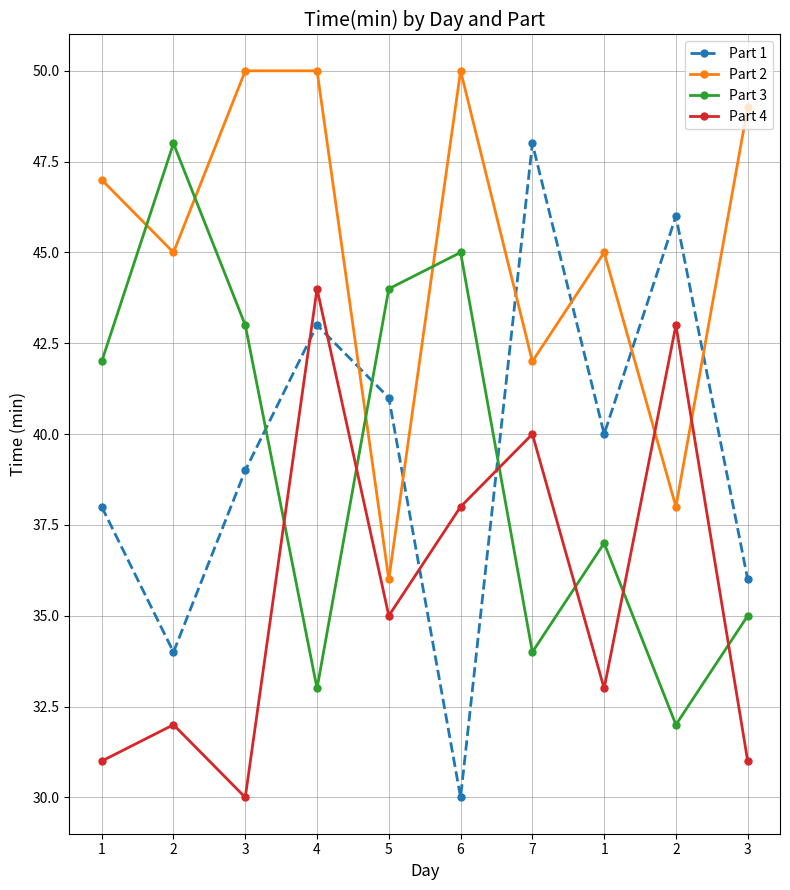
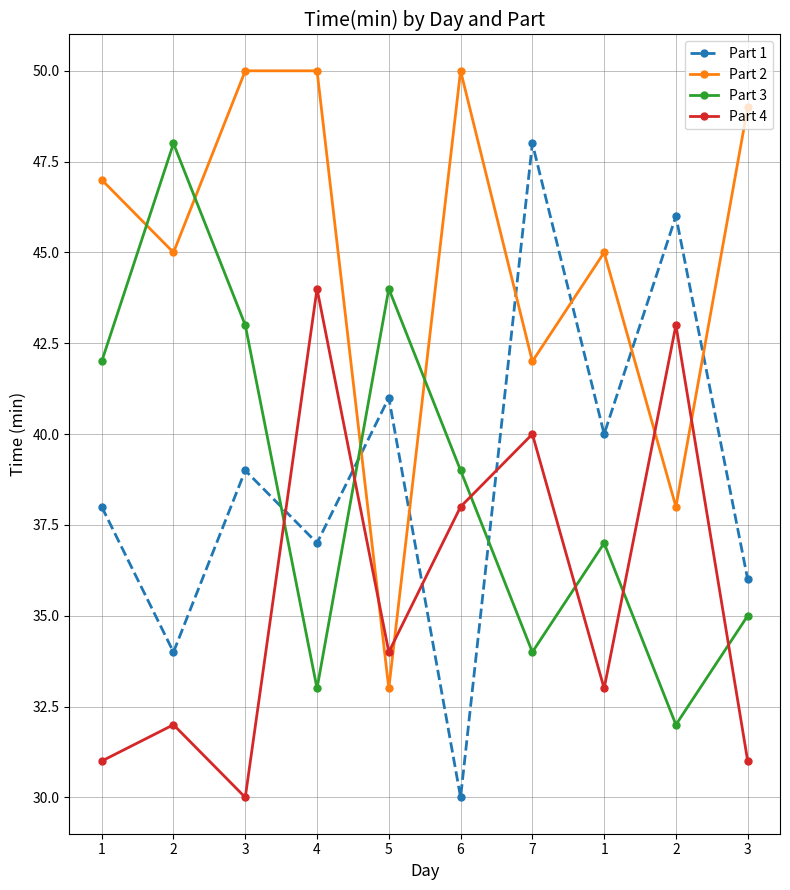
  {
    "Part 1": {
-     "4": 43,
+     "4": 37,
      "5": 41,
      "6": 30,
      "7": 48
    },
    "Part 2": {
      "4": 50,
-     "5": 36,
+     "5": 33,
      "6": 50,
      "7": 42
    },
    "Part 3": {
      "4": 33,
      "5": 44,
-     "6": 45,
+     "6": 39,
      "7": 34
    },
    "Part 4": {
      "4": 44,
-     "5": 35,
+     "5": 34,
      "6": 38,
      "7": 40
    }
  }
